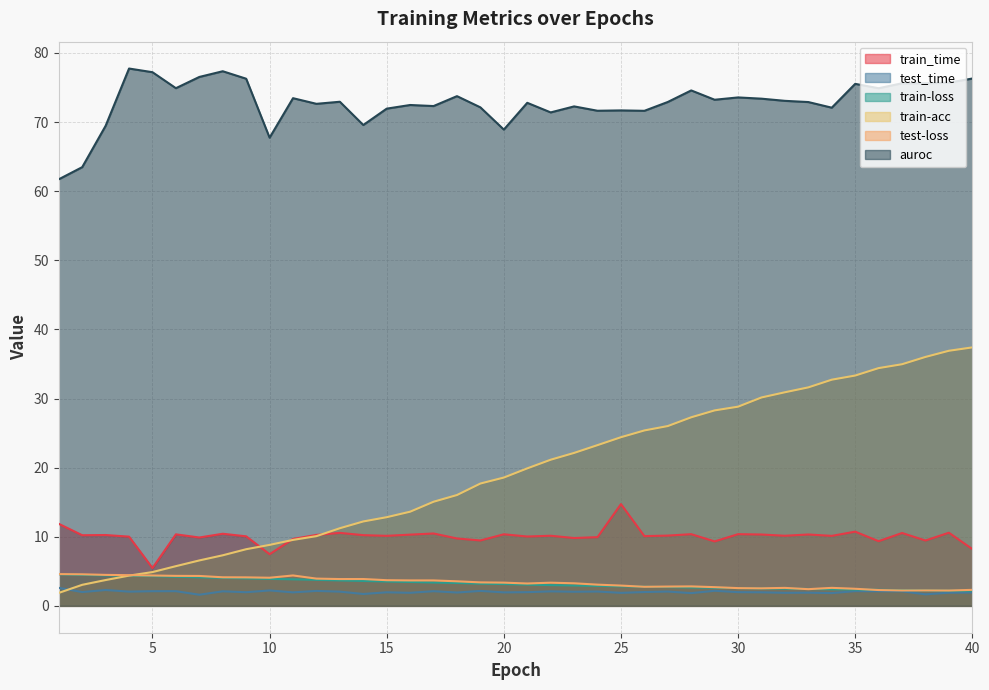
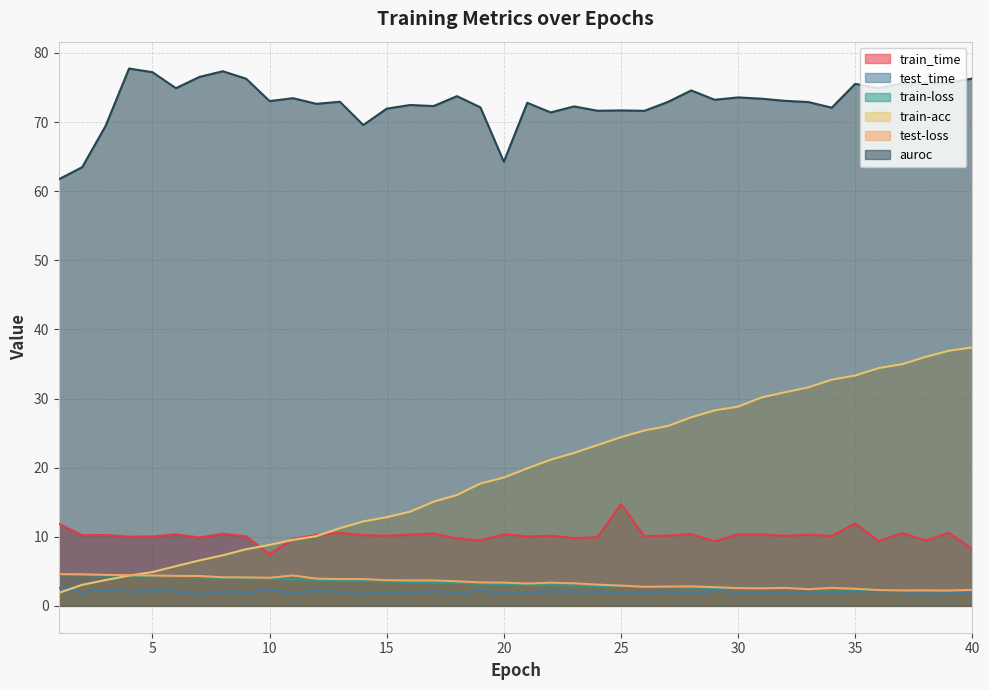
  {
    "train_time": {
-     "5": 5,
+     "5": 10,
      "10": 7,
      "15": 10,
      "20": 10,
      "25": 15,
      "30": 10,
-     "35": 11,
+     "35": 12,
      "40": 8
    },
    "auroc": {
      "5": 77,
-     "10": 68,
+     "10": 73,
      "15": 72,
-     "20": 69,
+     "20": 64,
      "25": 72,
      "30": 74,
      "35": 76,
      "40": 76
    }
  }
